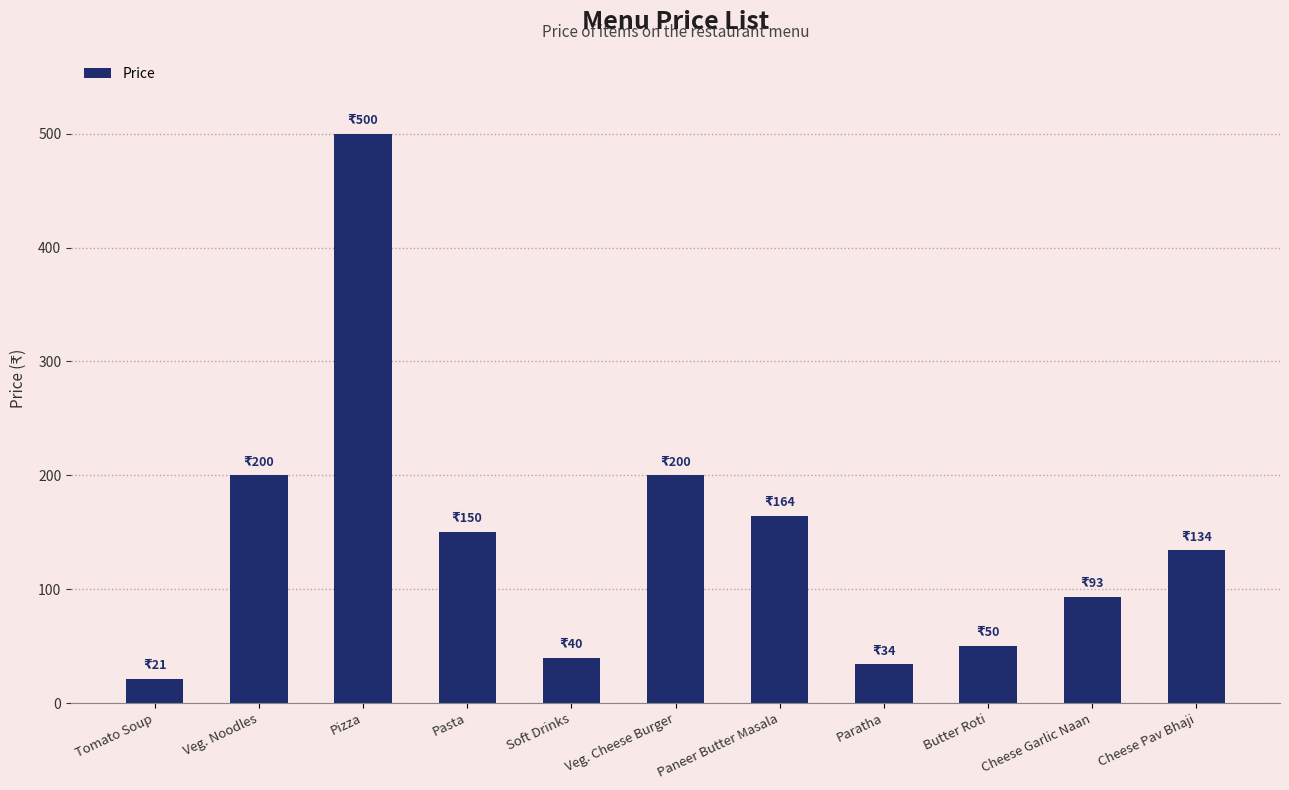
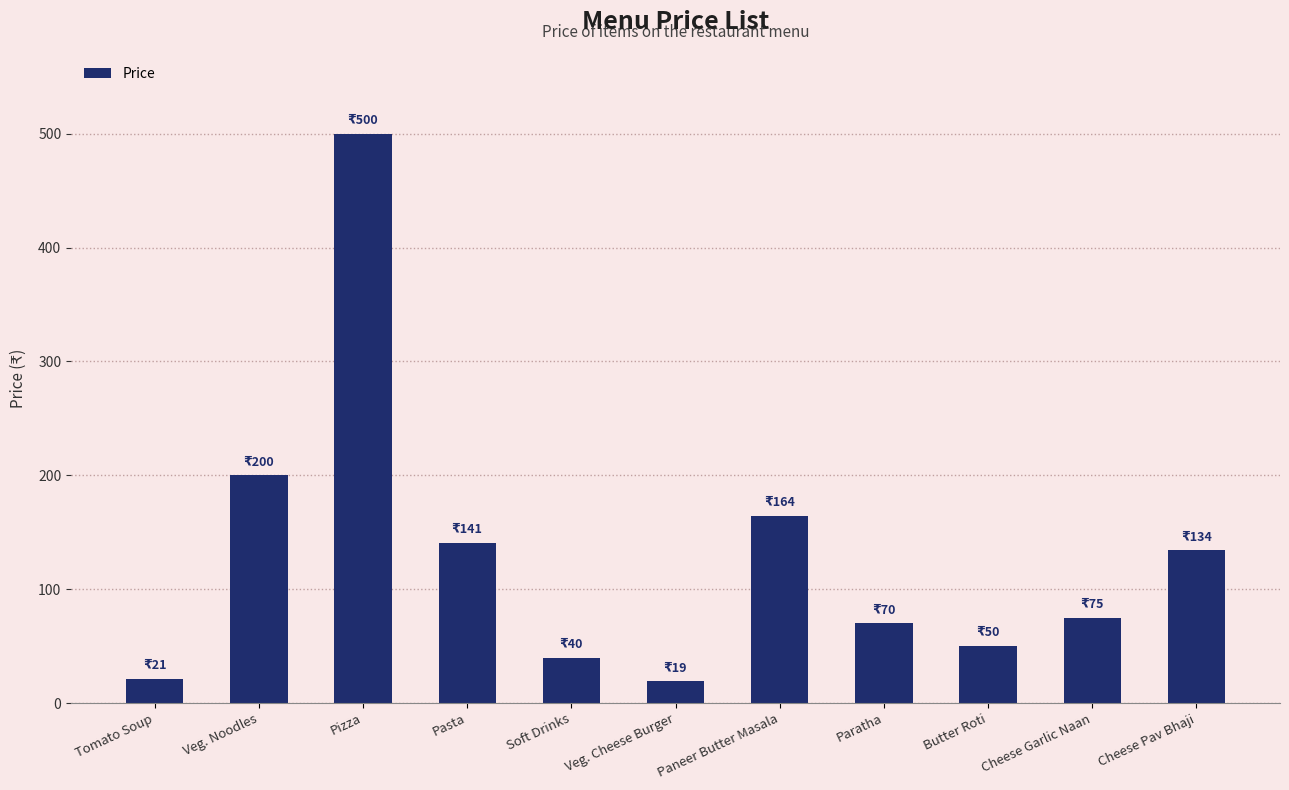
  {
    "Tomato Soup": 21,
    "Veg. Noodles": 200,
    "Pizza": 500,
-   "Pasta": 150,
+   "Pasta": 141,
    "Soft Drinks": 40,
-   "Veg. Cheese Burger": 200,
+   "Veg. Cheese Burger": 19,
    "Paneer Butter Masala": 164,
-   "Paratha": 34,
+   "Paratha": 70,
    "Butter Roti": 50,
-   "Cheese Garlic Naan": 93,
+   "Cheese Garlic Naan": 75,
    "Cheese Pav Bhaji": 134
  }
